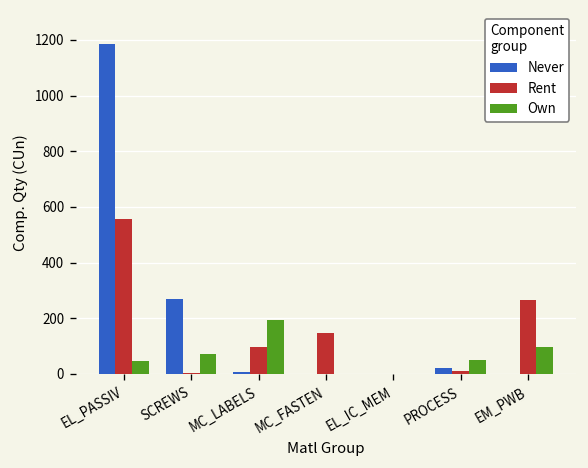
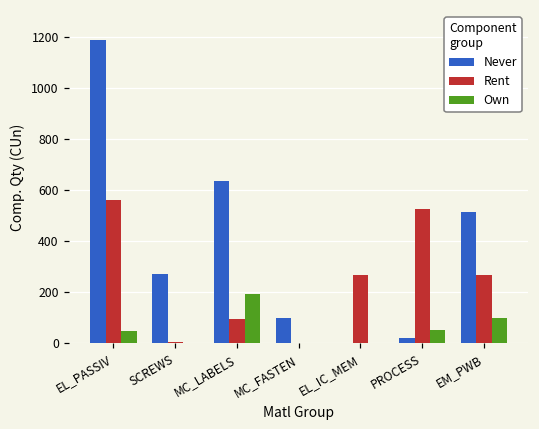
  {
    "Never": {
      "EL_PASSIV": 1190,
      "SCREWS": 270,
-     "MC_LABELS": 10,
-     "MC_FASTEN": 0,
+     "MC_LABELS": 630,
+     "MC_FASTEN": 100,
      "PROCESS": 20,
-     "EM_PWB": 0
+     "EM_PWB": 510
    },
    "Rent": {
      "EL_PASSIV": 560,
      "MC_LABELS": 100,
-     "MC_FASTEN": 150,
-     "EL_IC_MEM": 0,
-     "PROCESS": 10,
+     "MC_FASTEN": 0,
+     "EL_IC_MEM": 270,
+     "PROCESS": 520,
      "EM_PWB": 270
    },
    "Own": {
      "EL_PASSIV": 50,
-     "SCREWS": 70,
+     "SCREWS": 0,
      "MC_LABELS": 190,
      "PROCESS": 50,
      "EM_PWB": 100
    }
  }
